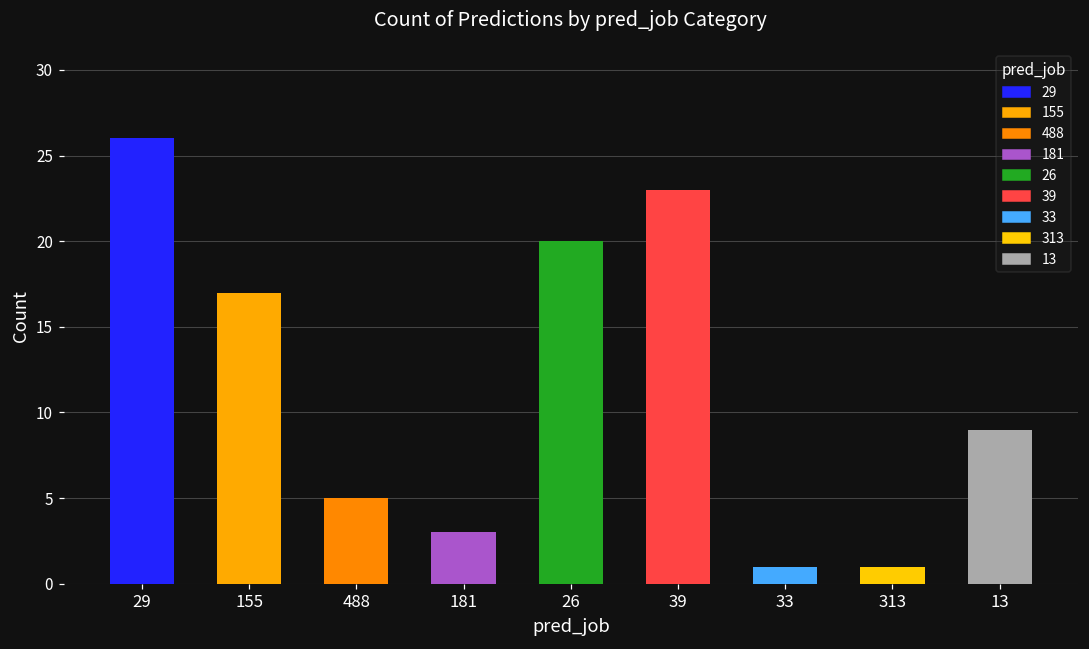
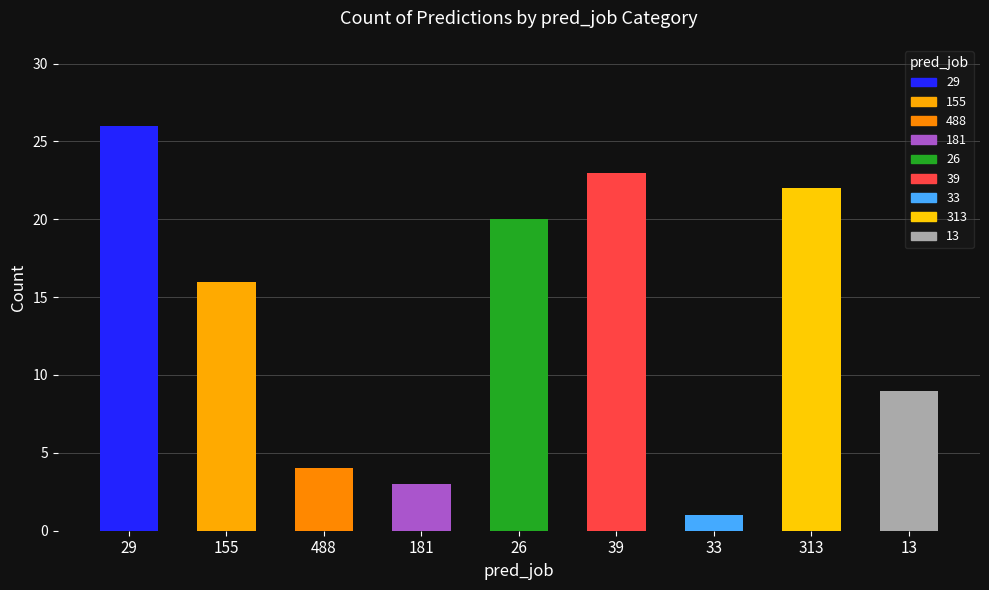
  {
    "29": 26,
-   "155": 17,
-   "488": 5,
+   "155": 16,
+   "488": 4,
    "181": 3,
    "26": 20,
    "39": 23,
    "33": 1,
-   "313": 1,
+   "313": 22,
    "13": 9
  }
